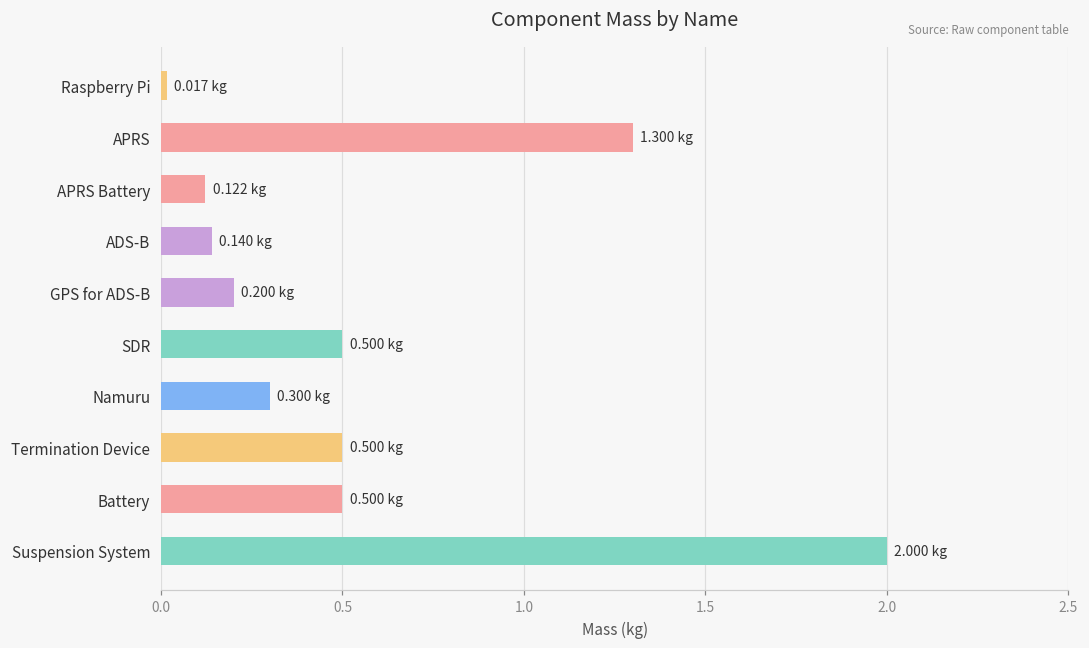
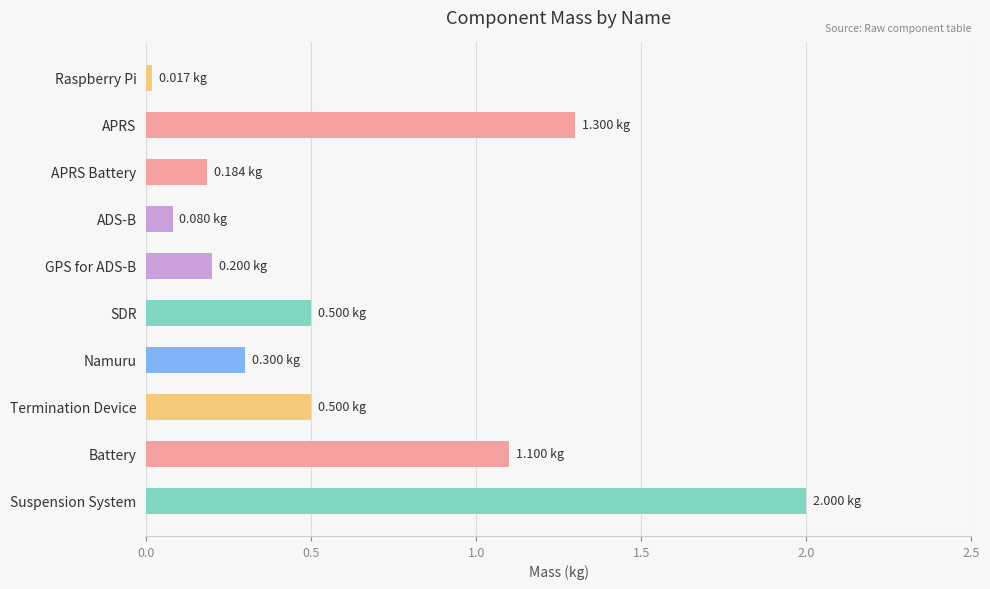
  {
    "Raspberry Pi": 0.017,
    "APRS": 1.300,
-   "APRS Battery": 0.122,
-   "ADS-B": 0.140,
+   "APRS Battery": 0.184,
+   "ADS-B": 0.080,
    "GPS for ADS-B": 0.200,
    "SDR": 0.500,
    "Namuru": 0.300,
    "Termination Device": 0.500,
-   "Battery": 0.500,
+   "Battery": 1.100,
    "Suspension System": 2.000
  }
